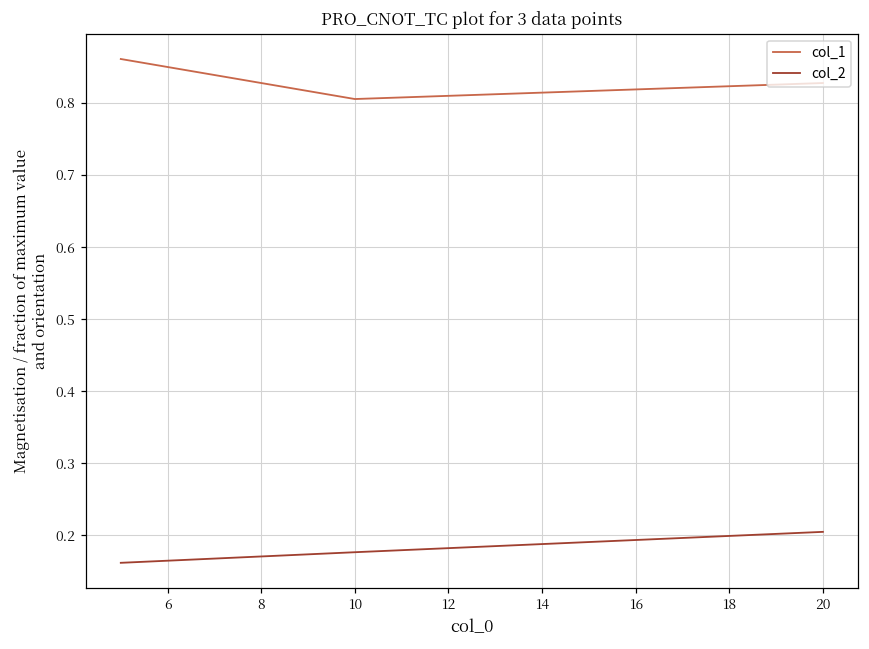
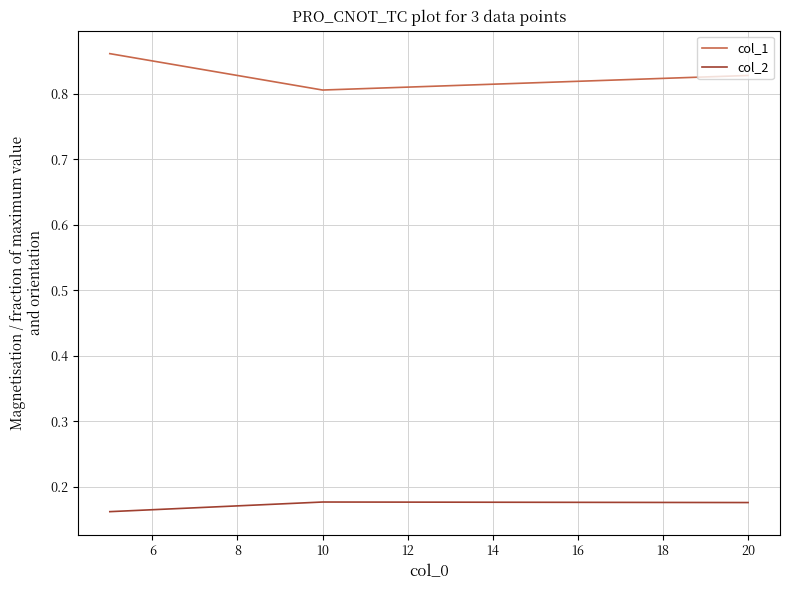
  {
    "col_1": {
      "10": 0.81
    },
    "col_2": {
      "10": 0.18,
-     "20": 0.20
+     "20": 0.18
    }
  }
